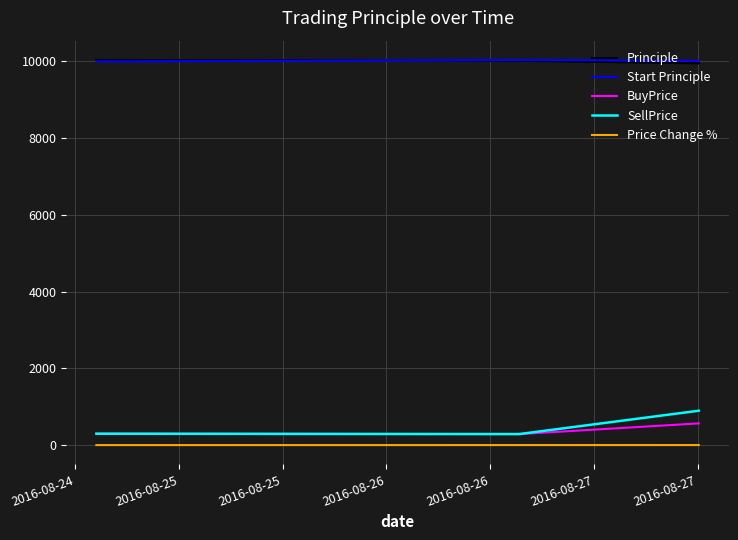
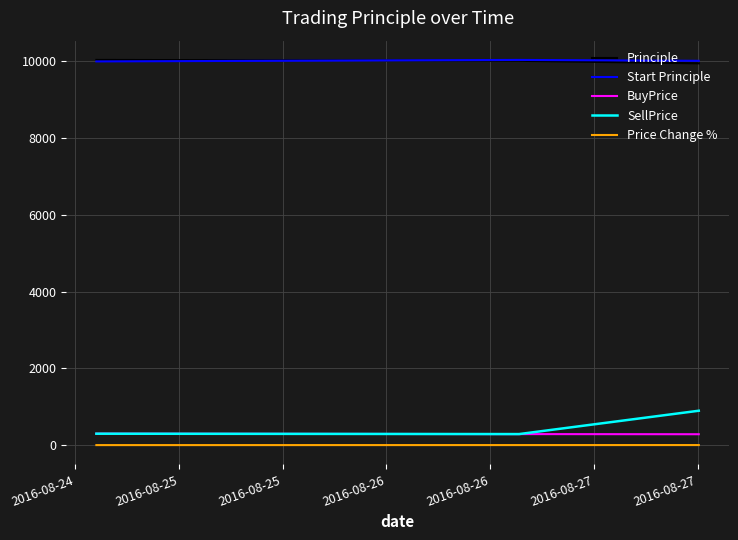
  {
    "BuyPrice": {
-     "2016-08-27": 600
+     "2016-08-27": 300
    },
    "SellPrice": {
      "2016-08-27": 900
    },
    "Price Change %": {
      "2016-08-27": 0
    }
  }
